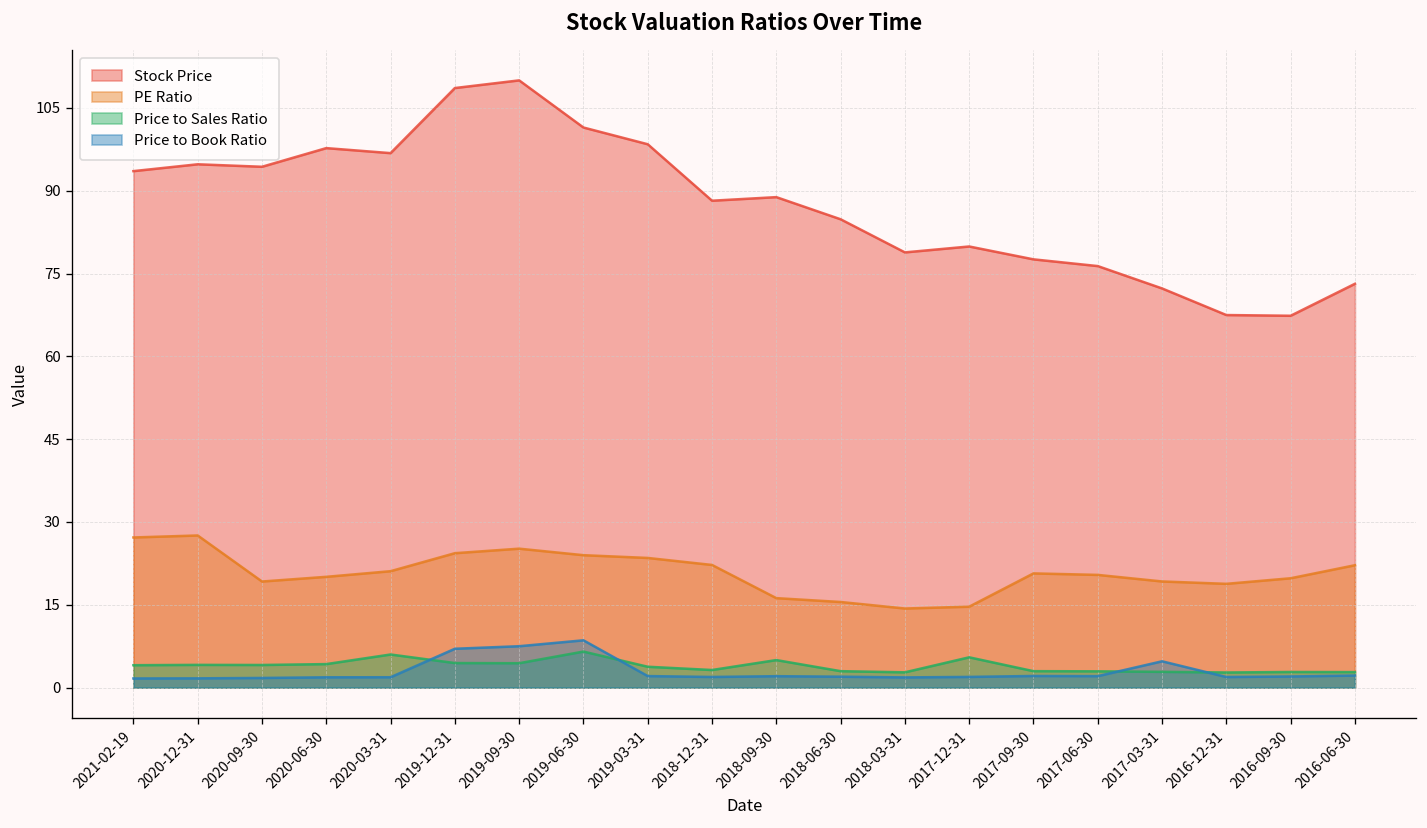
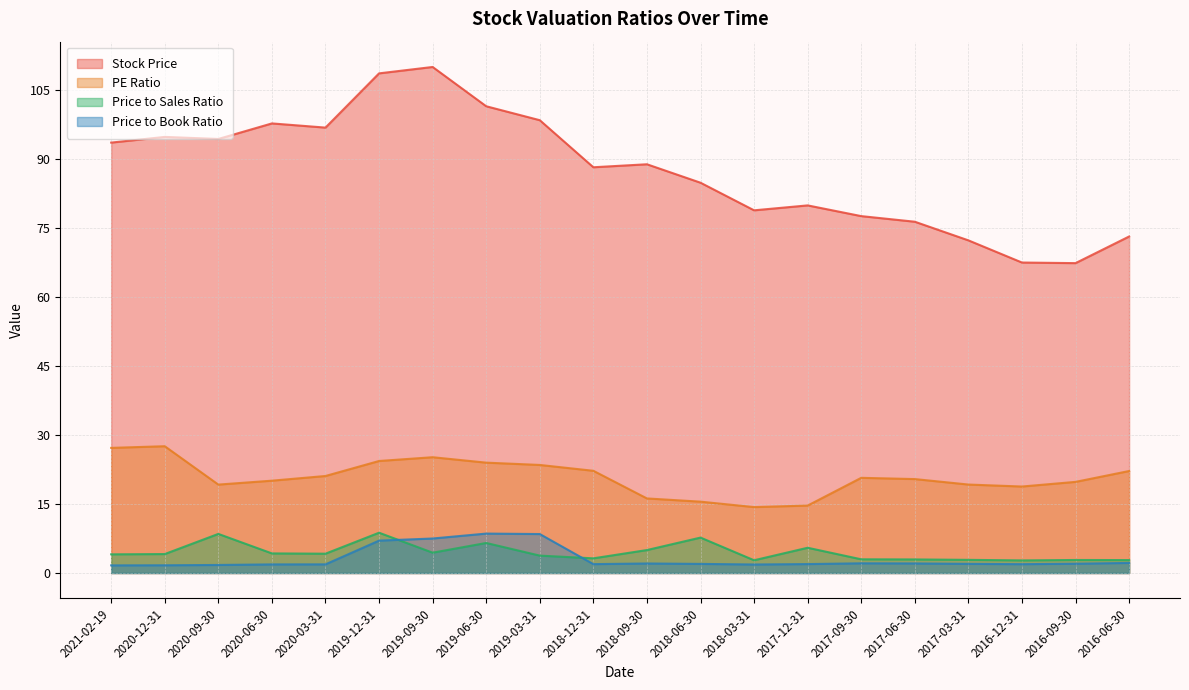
  {
    "Price to Sales Ratio": {
      "2021-02-19": 4,
      "2020-12-31": 4,
-     "2020-09-30": 4,
+     "2020-09-30": 9,
      "2020-06-30": 4,
-     "2020-03-31": 6,
-     "2019-12-31": 4,
+     "2020-03-31": 4,
+     "2019-12-31": 9,
      "2019-09-30": 4,
      "2019-06-30": 7,
      "2019-03-31": 4,
      "2018-12-31": 3,
      "2018-09-30": 5,
-     "2018-06-30": 3,
+     "2018-06-30": 8,
      "2018-03-31": 3,
      "2017-12-31": 5,
      "2017-09-30": 3,
      "2017-06-30": 3,
      "2017-03-31": 3,
      "2016-12-31": 3,
      "2016-09-30": 3,
      "2016-06-30": 3
    },
    "Price to Book Ratio": {
      "2021-02-19": 2,
      "2020-12-31": 2,
      "2020-09-30": 2,
      "2020-06-30": 2,
      "2020-03-31": 2,
      "2019-12-31": 7,
      "2019-09-30": 8,
      "2019-06-30": 9,
-     "2019-03-31": 2,
+     "2019-03-31": 8,
      "2018-12-31": 2,
      "2018-09-30": 2,
      "2018-06-30": 2,
      "2018-03-31": 2,
      "2017-12-31": 2,
      "2017-09-30": 2,
      "2017-06-30": 2,
-     "2017-03-31": 5,
+     "2017-03-31": 2,
      "2016-12-31": 2,
      "2016-09-30": 2,
      "2016-06-30": 2
    }
  }
